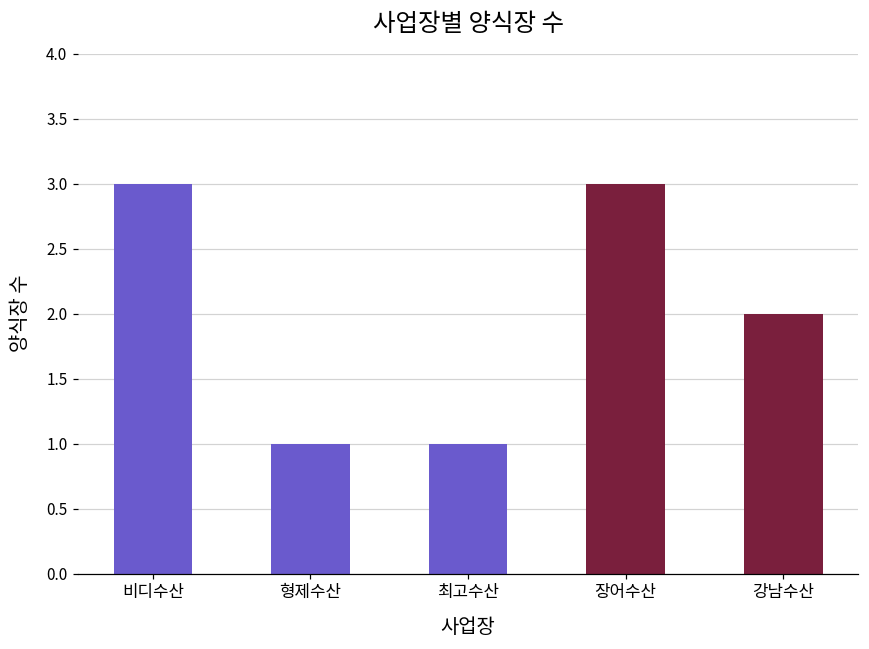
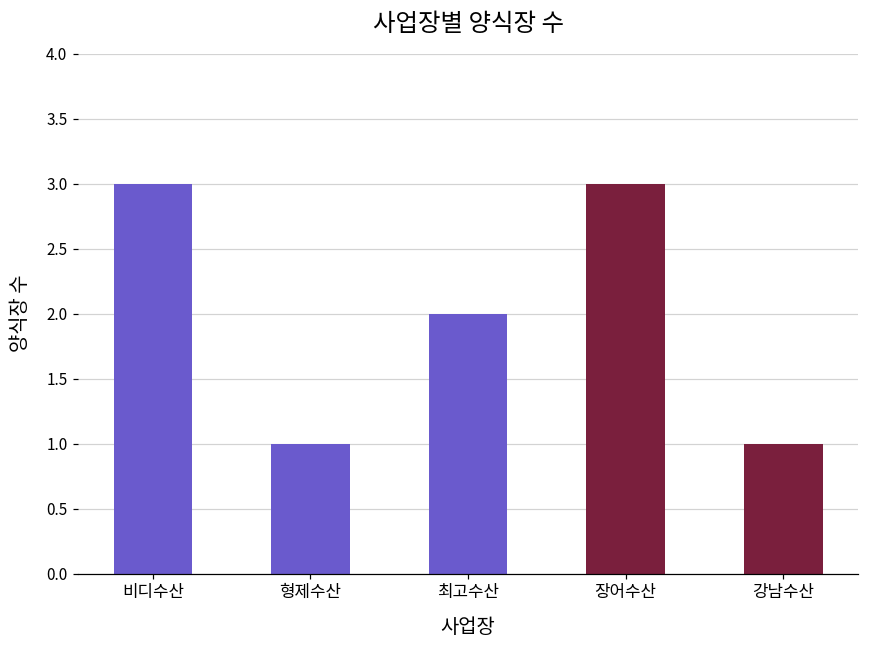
  {
    "비디수산": 3,
    "형제수산": 1,
-   "최고수산": 1,
+   "최고수산": 2,
    "장어수산": 3,
-   "강남수산": 2
+   "강남수산": 1
  }
